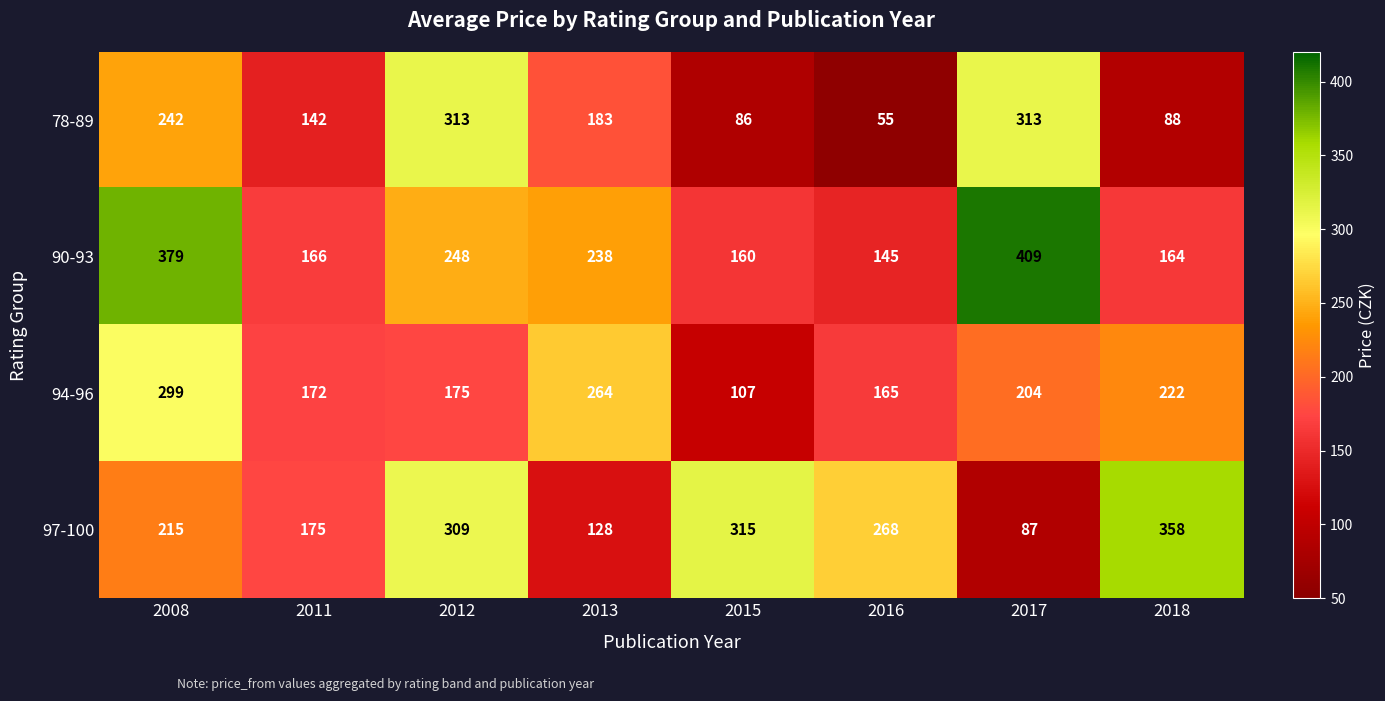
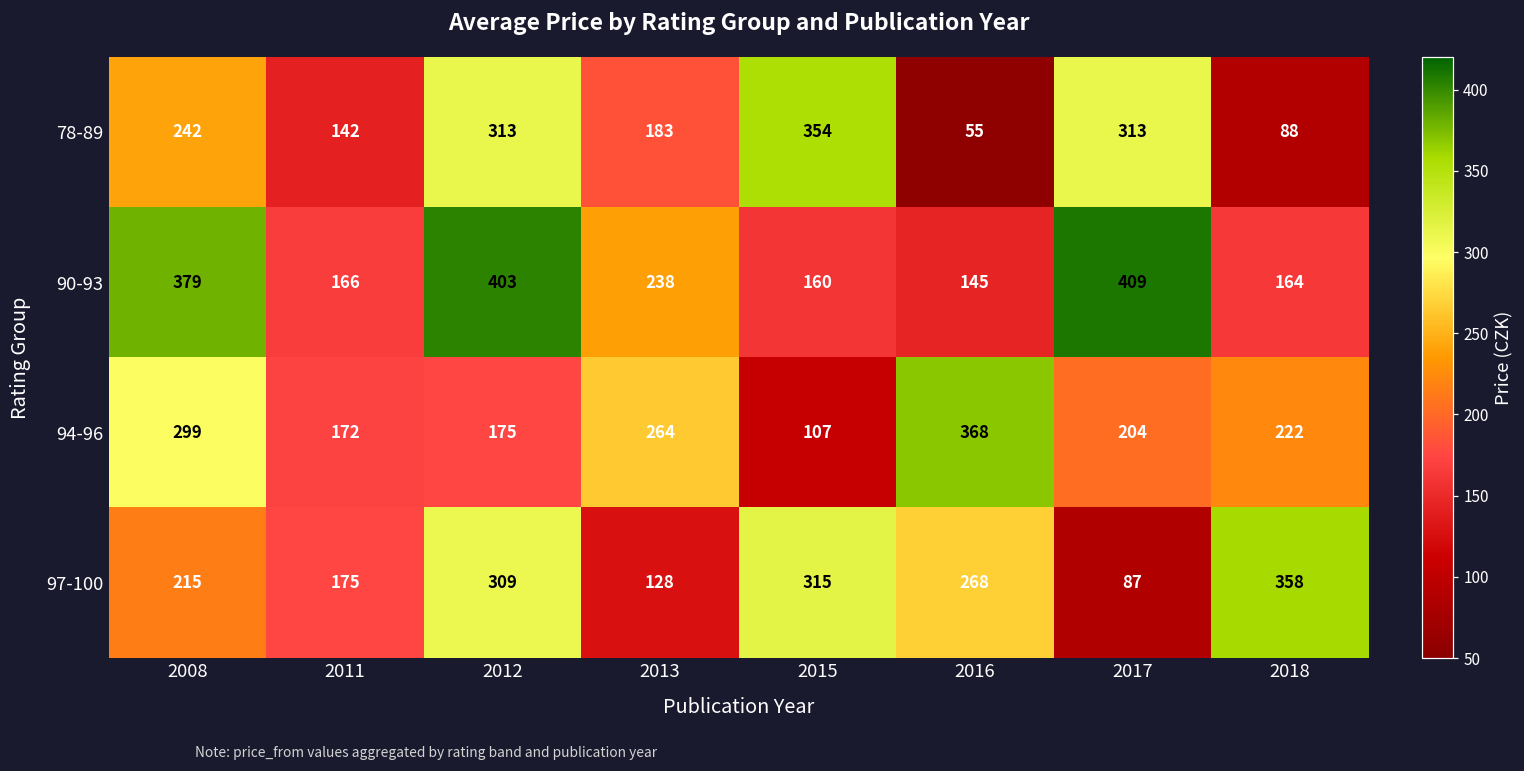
  {
    "78-89": {
      "2008": 242,
      "2011": 142,
      "2012": 313,
      "2013": 183,
-     "2015": 86,
+     "2015": 354,
      "2016": 55,
      "2017": 313,
      "2018": 88
    },
    "90-93": {
      "2008": 379,
      "2011": 166,
-     "2012": 248,
+     "2012": 403,
      "2013": 238,
      "2015": 160,
      "2016": 145,
      "2017": 409,
      "2018": 164
    },
    "94-96": {
      "2008": 299,
      "2011": 172,
      "2012": 175,
      "2013": 264,
      "2015": 107,
-     "2016": 165,
+     "2016": 368,
      "2017": 204,
      "2018": 222
    },
    "97-100": {
      "2008": 215,
      "2011": 175,
      "2012": 309,
      "2013": 128,
      "2015": 315,
      "2016": 268,
      "2017": 87,
      "2018": 358
    }
  }
